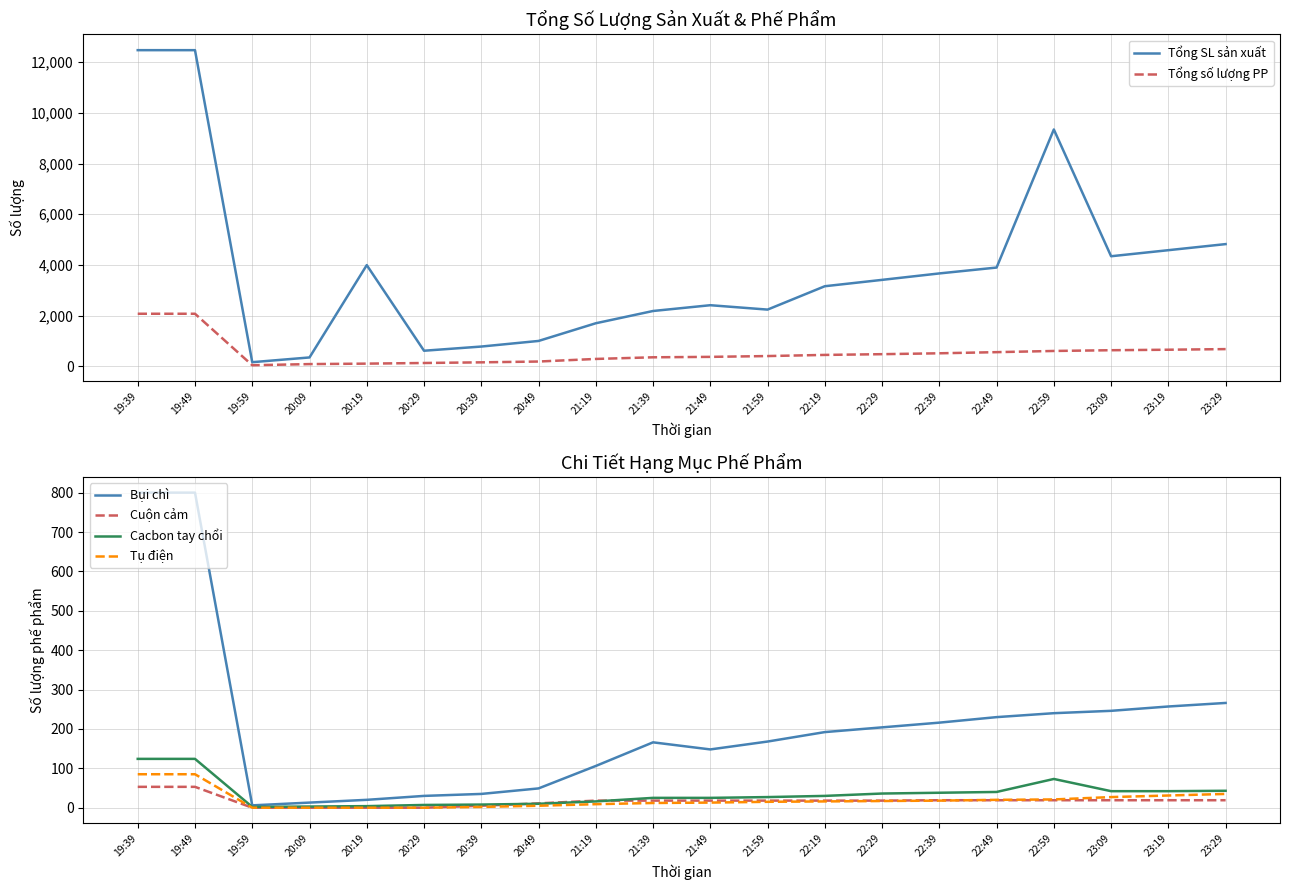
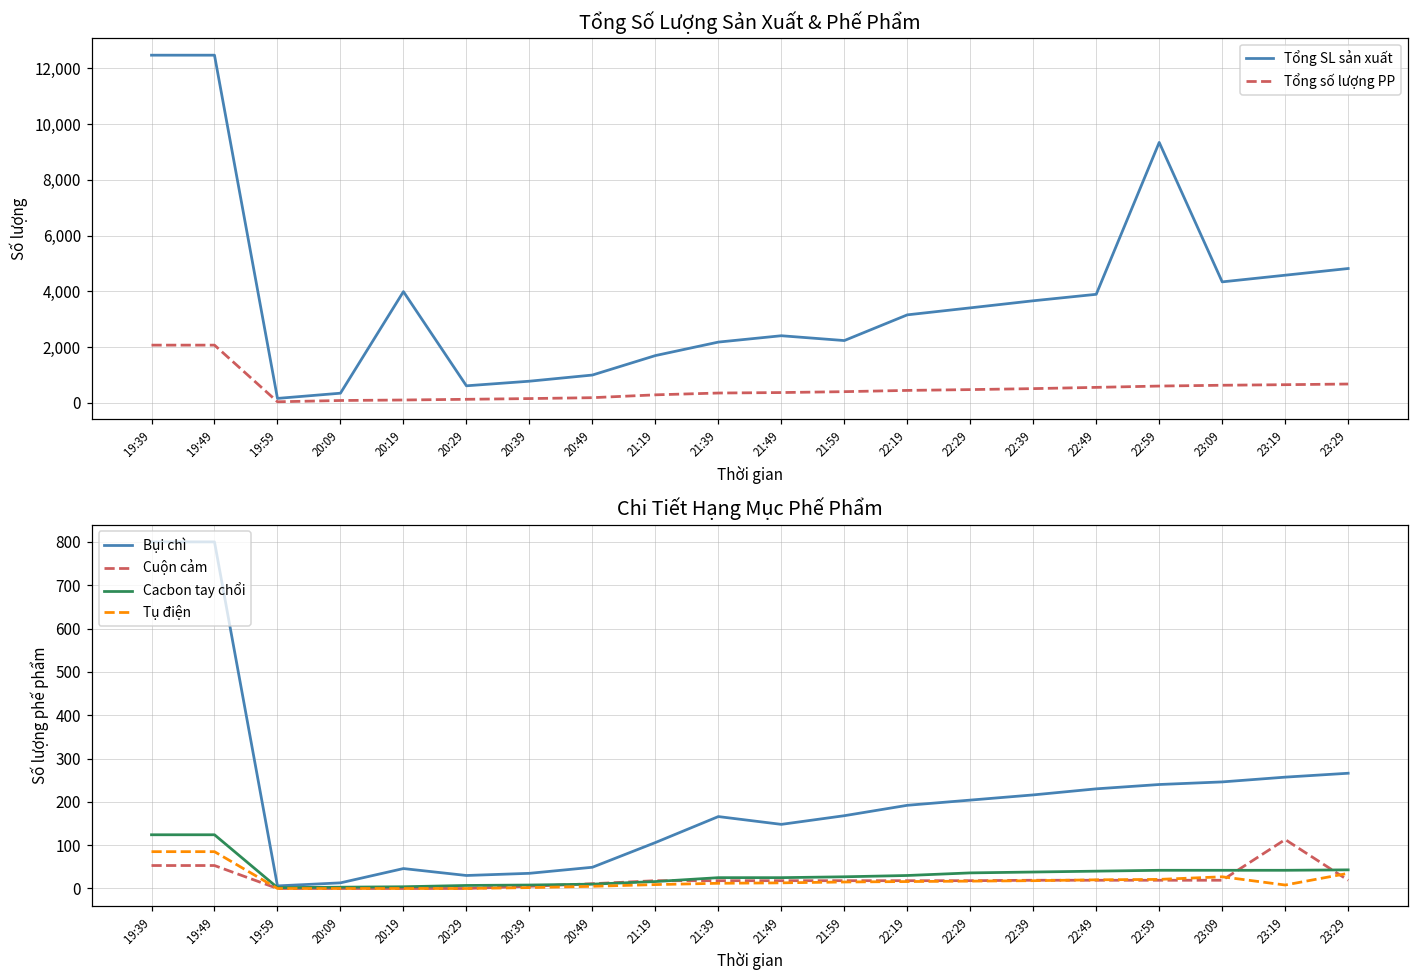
  {
    "Tổng Số Lượng Sản Xuất & Phế Phẩm": {
      "Tổng SL sản xuất": {
        "19:39": "12,500",
        "19:49": "12,500",
        "19:59": "200",
        "20:09": "400",
        "20:19": "4,000",
        "20:29": "600",
        "20:39": "800",
        "20:49": "1,000",
        "21:19": "1,700",
        "21:39": "2,200",
        "21:49": "2,400",
        "21:59": "2,200",
        "22:19": "3,200",
        "22:29": "3,400",
        "22:39": "3,700",
        "22:49": "3,900",
        "22:59": "9,300",
        "23:09": "4,300",
        "23:19": "4,600",
        "23:29": "4,800"
      },
      "Tổng số lượng PP": {
        "19:39": "2,100",
        "19:49": "2,100",
        "19:59": "0",
        "20:09": "100",
        "20:19": "100",
        "20:29": "100",
        "20:39": "200",
        "20:49": "200",
        "21:19": "300",
        "21:39": "400",
        "21:49": "400",
        "21:59": "400",
        "22:19": "500",
        "22:29": "500",
        "22:39": "500",
        "22:49": "600",
        "22:59": "600",
        "23:09": "600",
        "23:19": "700",
        "23:29": "700"
      }
    },
    "Chi Tiết Hạng Mục Phế Phẩm": {
      "Bụi chì": {
        "20:09": "10",
-       "20:19": "20",
+       "20:19": "50",
        "20:29": "30",
        "20:39": "40",
        "20:49": "50",
        "21:19": "110",
        "21:39": "170",
        "21:49": "150",
        "21:59": "170",
        "22:19": "190",
        "22:29": "200",
        "22:39": "220",
        "22:49": "230",
        "22:59": "240",
        "23:09": "250",
        "23:19": "260",
        "23:29": "270"
      },
      "Cuộn cảm": {
        "19:39": "50",
        "19:49": "50",
        "23:09": "20",
-       "23:19": "20",
+       "23:19": "110",
        "23:29": "20"
      },
      "Cacbon tay chổi": {
        "19:39": "120",
        "19:49": "120",
        "20:29": "10",
        "21:39": "30",
        "21:49": "30",
        "21:59": "30",
        "22:19": "30",
        "22:29": "40",
        "22:39": "40",
        "22:49": "40",
-       "22:59": "70",
+       "22:59": "40",
        "23:09": "40",
        "23:19": "40",
        "23:29": "40"
      },
      "Tụ điện": {
        "19:39": "90",
        "19:49": "90",
        "21:19": "10",
        "23:09": "30",
-       "23:19": "30",
+       "23:19": "10",
        "23:29": "40"
      }
    }
  }
